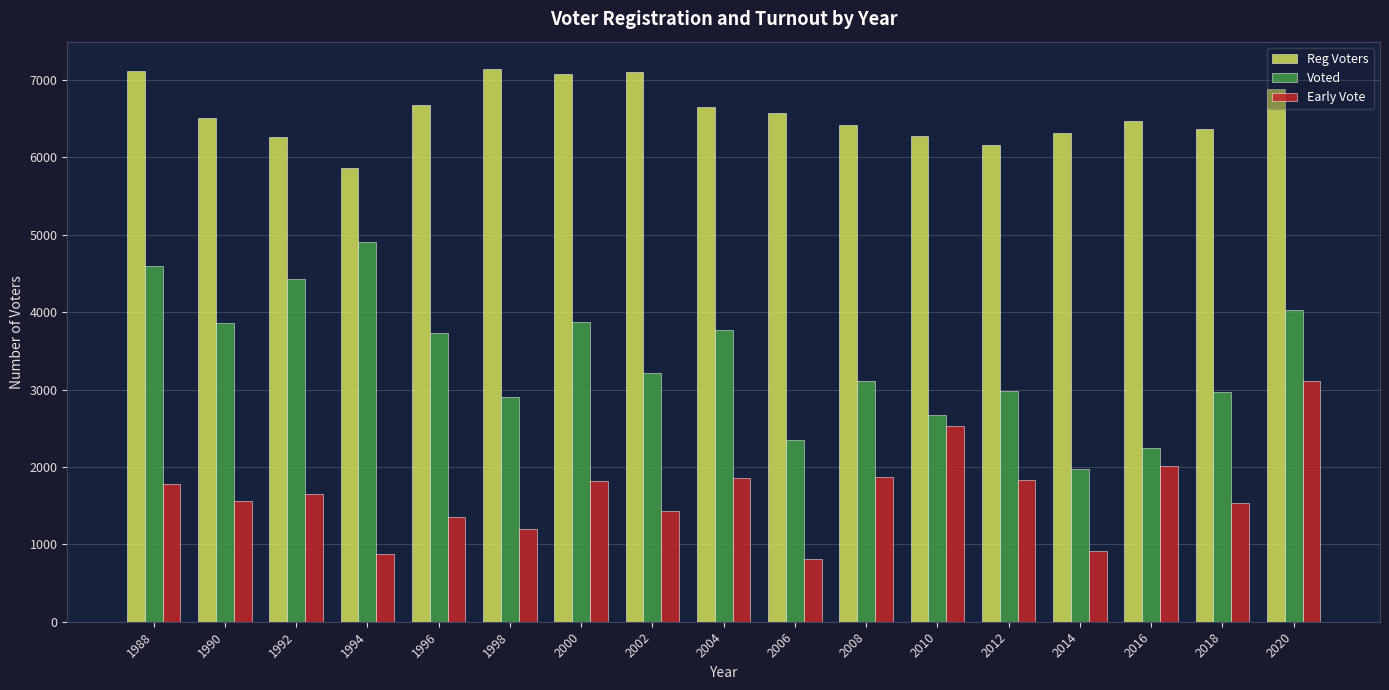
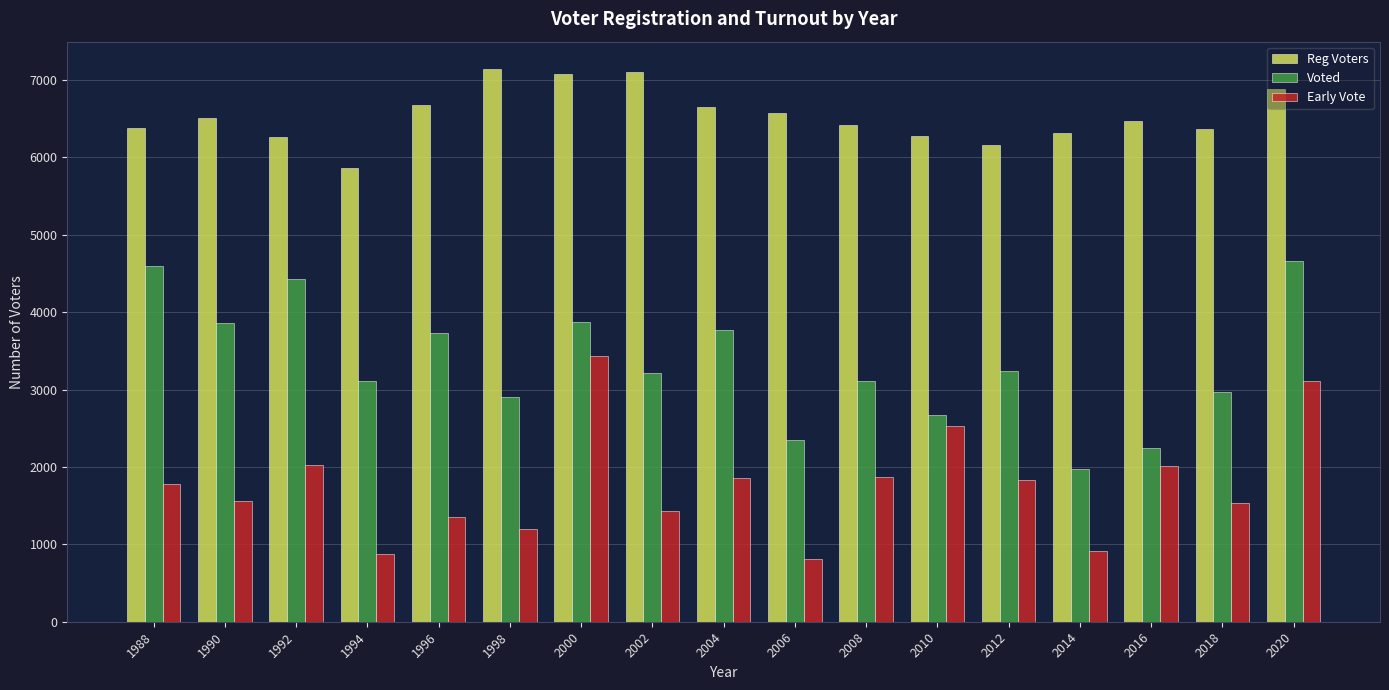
  {
    "Reg Voters": {
-     "1988": 7100,
+     "1988": 6400,
      "1990": 6500,
      "1992": 6300,
      "1994": 5900,
      "1996": 6700,
      "1998": 7100,
      "2000": 7100,
      "2002": 7100,
      "2004": 6700,
      "2006": 6600,
      "2008": 6400,
      "2010": 6300,
      "2012": 6200,
      "2014": 6300,
      "2016": 6500,
      "2018": 6400
    },
    "Voted": {
      "1988": 4600,
      "1990": 3900,
      "1992": 4400,
-     "1994": 4900,
+     "1994": 3100,
      "1996": 3700,
      "1998": 2900,
      "2000": 3900,
      "2002": 3200,
      "2004": 3800,
      "2006": 2300,
      "2008": 3100,
      "2010": 2700,
-     "2012": 3000,
+     "2012": 3200,
      "2014": 2000,
      "2016": 2200,
      "2018": 3000,
-     "2020": 4000
+     "2020": 4700
    },
    "Early Vote": {
      "1988": 1800,
      "1990": 1600,
-     "1992": 1600,
+     "1992": 2000,
      "1994": 900,
      "1996": 1400,
      "1998": 1200,
-     "2000": 1800,
+     "2000": 3400,
      "2002": 1400,
      "2004": 1900,
      "2006": 800,
      "2008": 1900,
      "2010": 2500,
      "2012": 1800,
      "2014": 900,
      "2016": 2000,
      "2018": 1500,
      "2020": 3100
    }
  }
